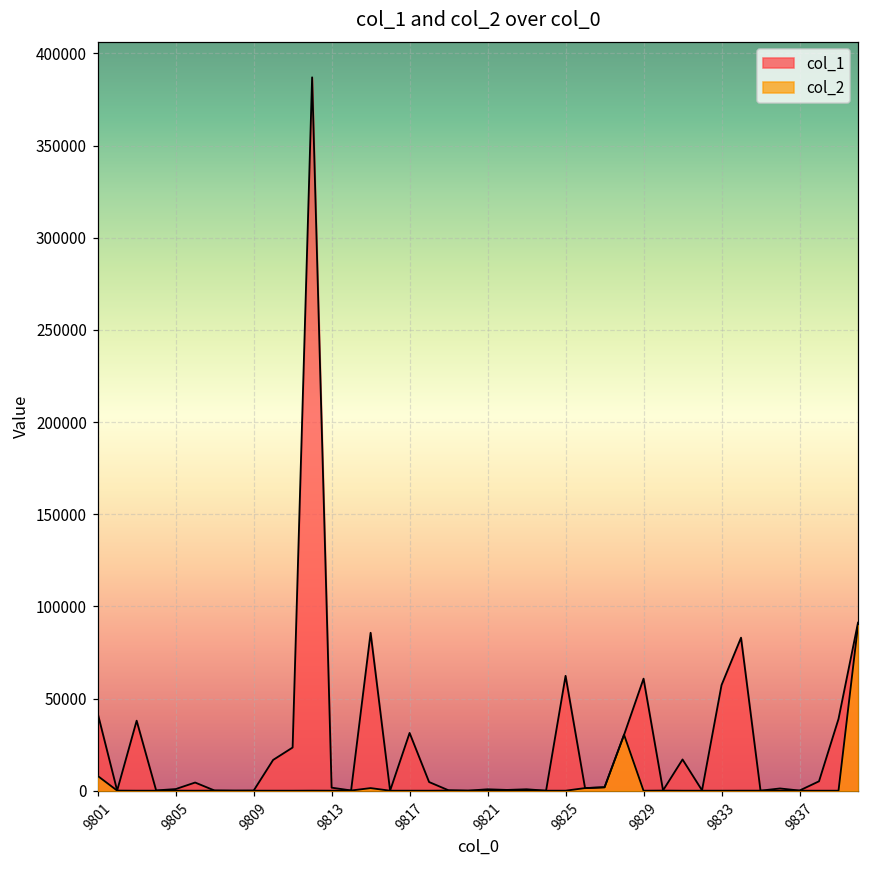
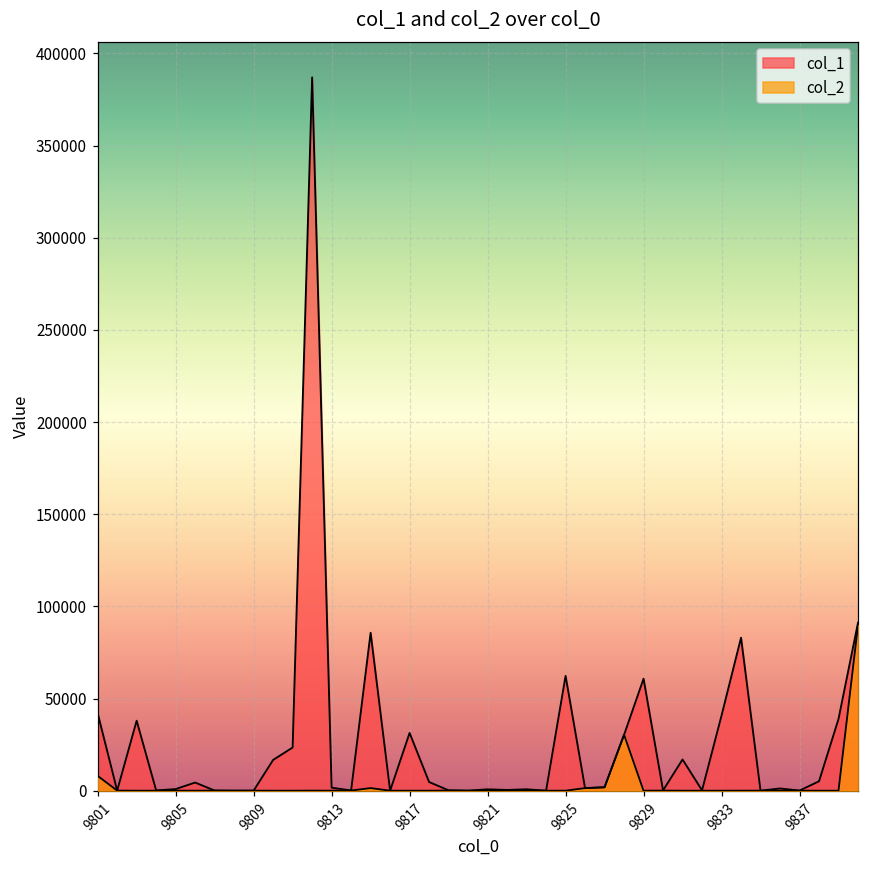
  {
    "col_1": {
      "9801": 42000,
      "9813": 2000,
      "9817": 31000,
      "9825": 62000,
      "9829": 61000,
-     "9833": 57000
+     "9833": 41000
    },
    "col_2": {
      "9801": 8000,
      "9813": 0,
      "9817": 0,
      "9825": 0,
      "9829": 0,
      "9833": 0
    }
  }
